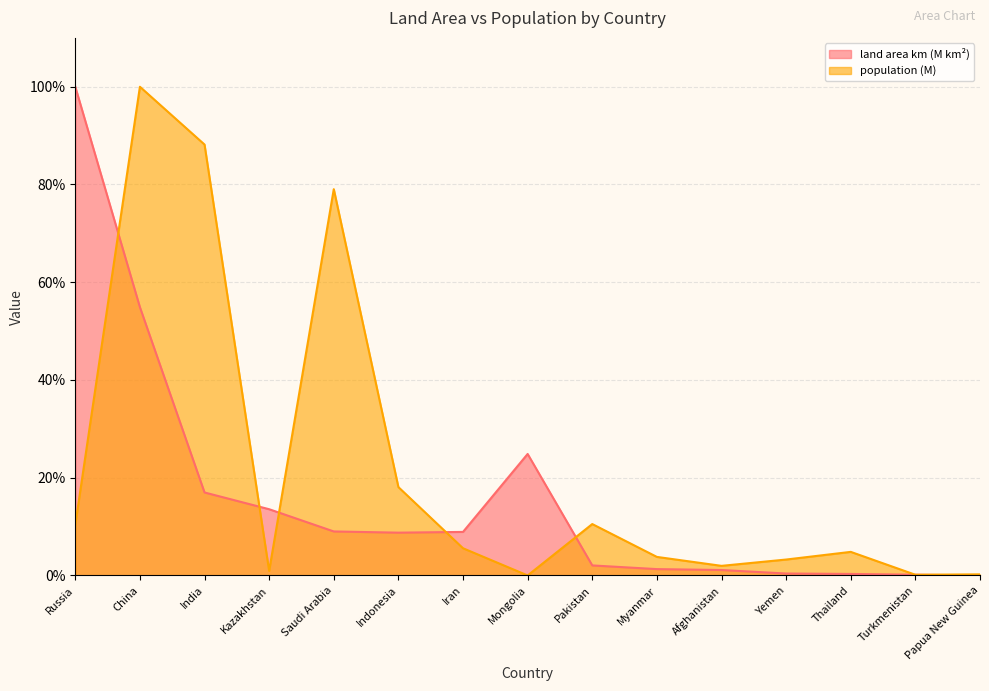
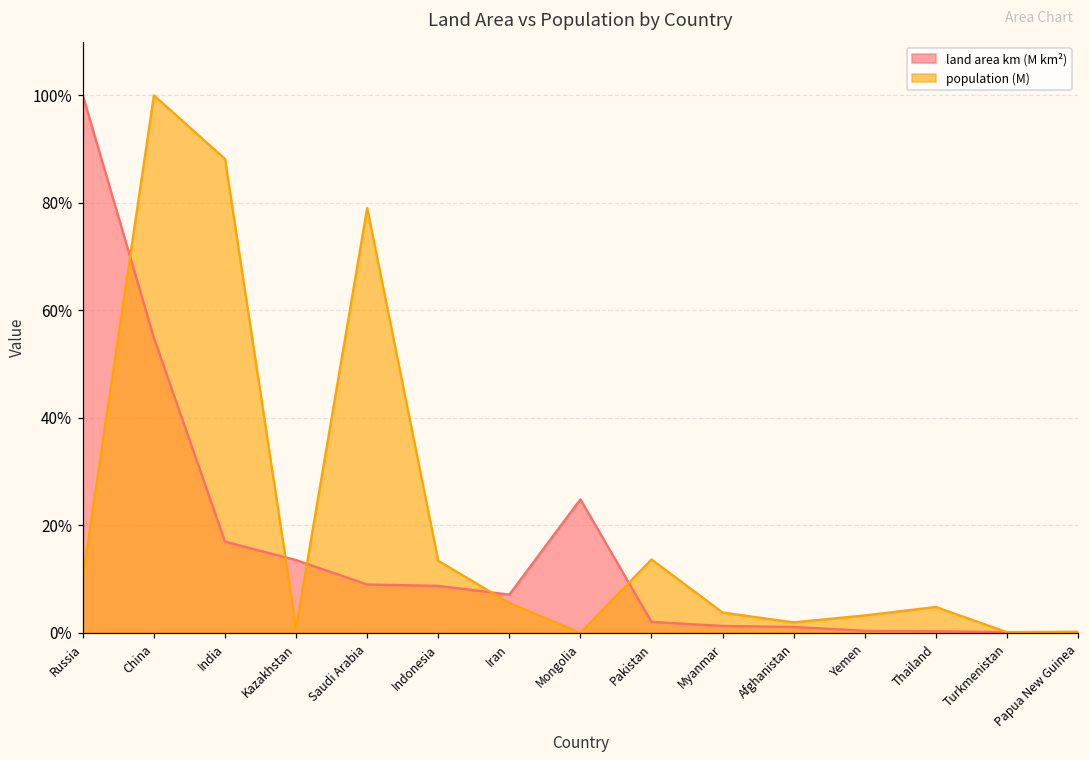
  {
    "land area km (M km²)": {
      "Russia": "100%",
      "China": "55%",
      "India": "17%",
      "Kazakhstan": "14%",
      "Saudi Arabia": "9%",
      "Indonesia": "9%",
-     "Iran": "9%",
+     "Iran": "7%",
      "Mongolia": "25%",
      "Pakistan": "2%",
      "Myanmar": "1%",
      "Afghanistan": "1%",
      "Yemen": "0%",
      "Thailand": "0%"
    },
    "population (M)": {
      "Russia": "10%",
      "China": "100%",
      "India": "88%",
      "Kazakhstan": "1%",
      "Saudi Arabia": "79%",
-     "Indonesia": "18%",
+     "Indonesia": "13%",
      "Iran": "6%",
      "Mongolia": "0%",
-     "Pakistan": "11%",
+     "Pakistan": "14%",
      "Myanmar": "4%",
      "Afghanistan": "2%",
      "Yemen": "3%",
      "Thailand": "5%"
    }
  }
